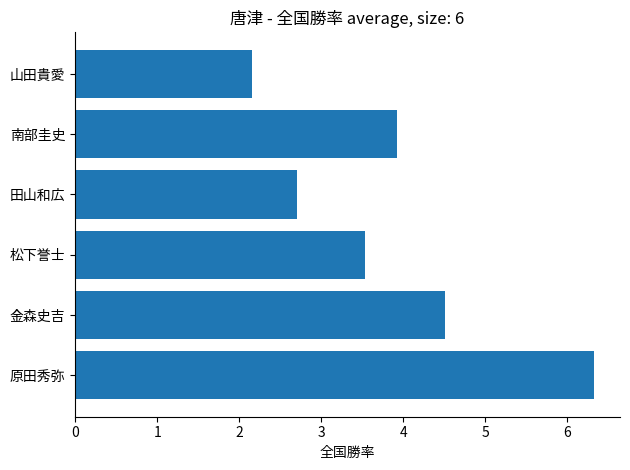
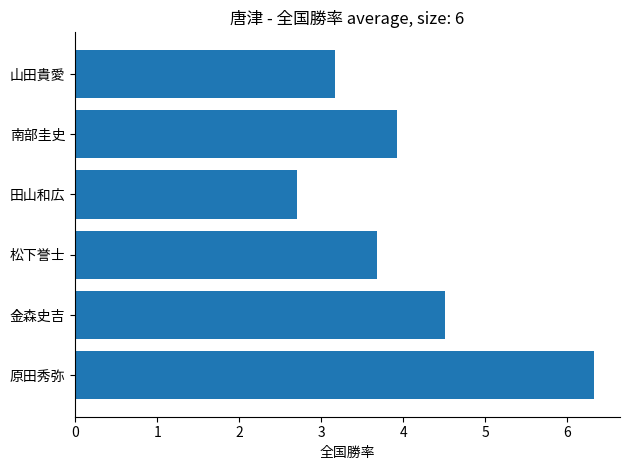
  {
-   "山田貴愛": 2.2,
+   "山田貴愛": 3.2,
    "南部圭史": 3.9,
    "田山和広": 2.7,
-   "松下誉士": 3.5,
+   "松下誉士": 3.7,
    "金森史吉": 4.5,
    "原田秀弥": 6.3
  }
